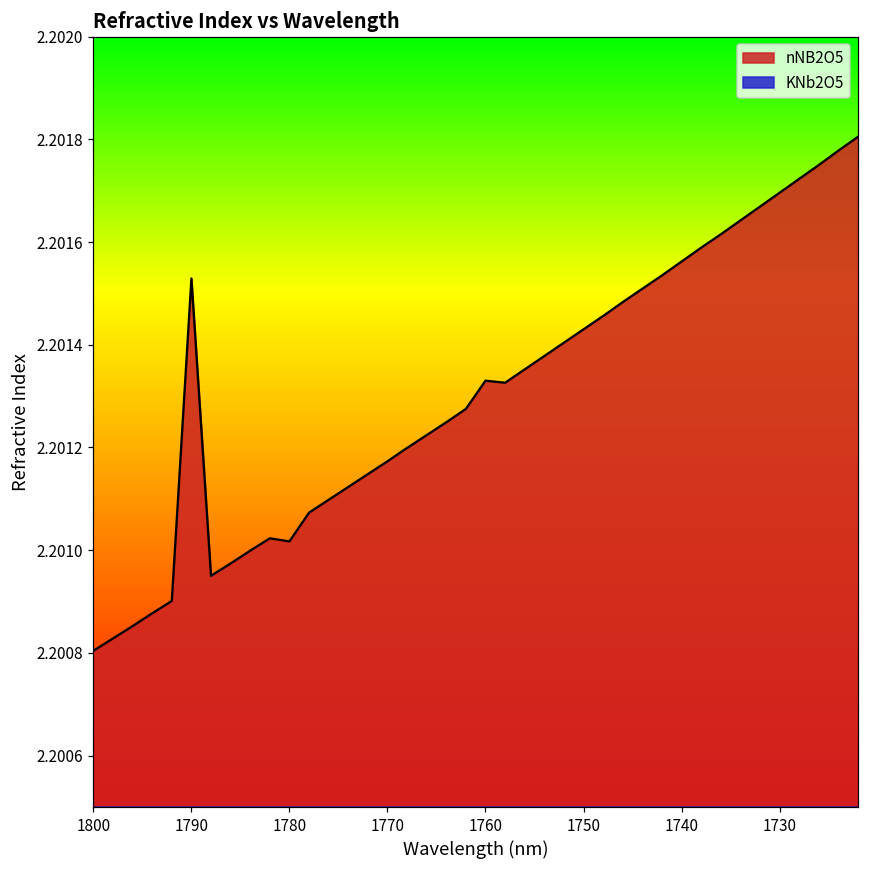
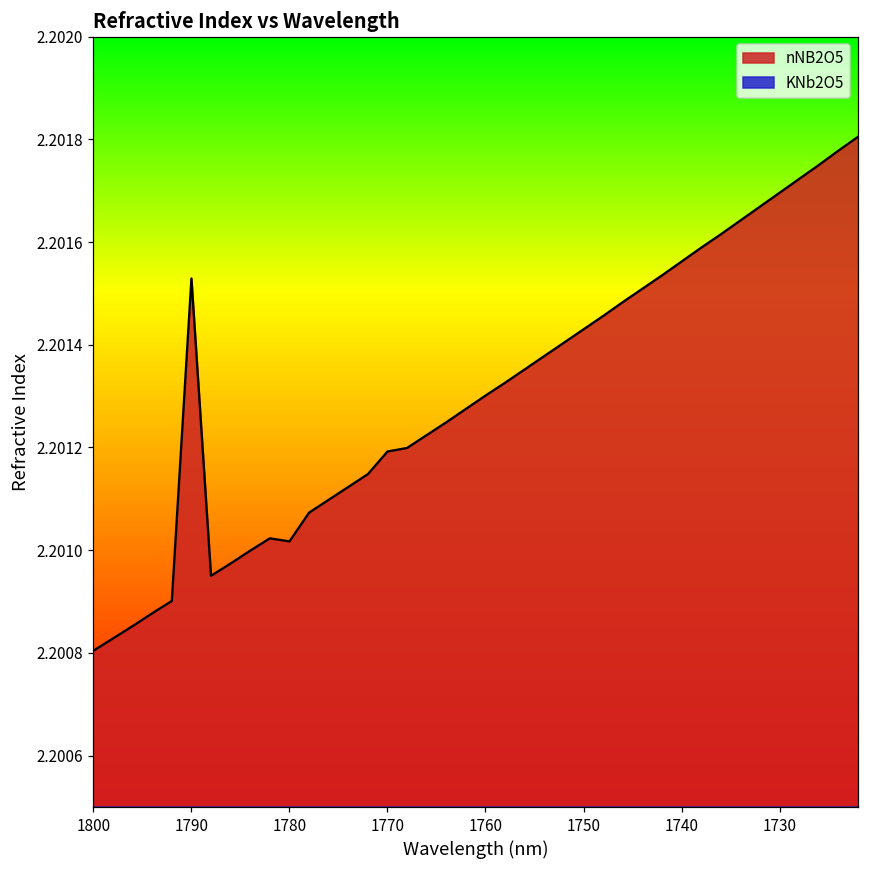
  {
    "nNB2O5": {
      "1800": 2.20080,
      "1790": 2.20153,
      "1780": 2.20102,
-     "1770": 2.20117,
-     "1760": 2.20133,
+     "1770": 2.20119,
+     "1760": 2.20130,
      "1750": 2.20143,
      "1740": 2.20156,
      "1730": 2.20170
    },
    "KNb2O5": {
      "1800": 2.20050,
      "1790": 2.20050,
      "1780": 2.20050,
      "1770": 2.20050,
      "1760": 2.20050,
      "1750": 2.20050,
      "1740": 2.20050,
      "1730": 2.20050
    }
  }
